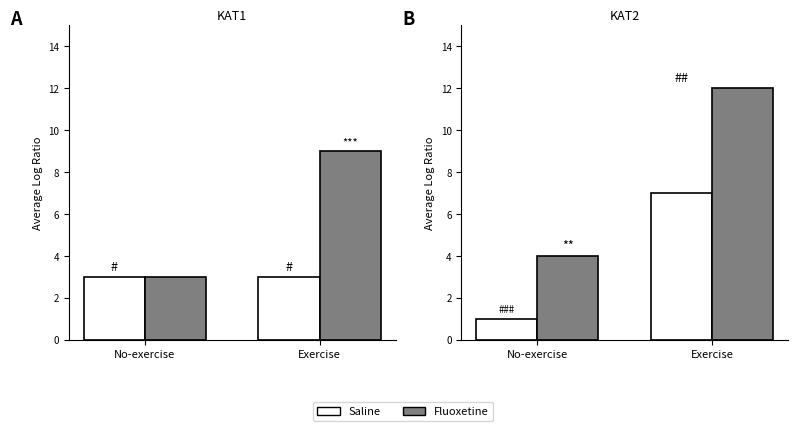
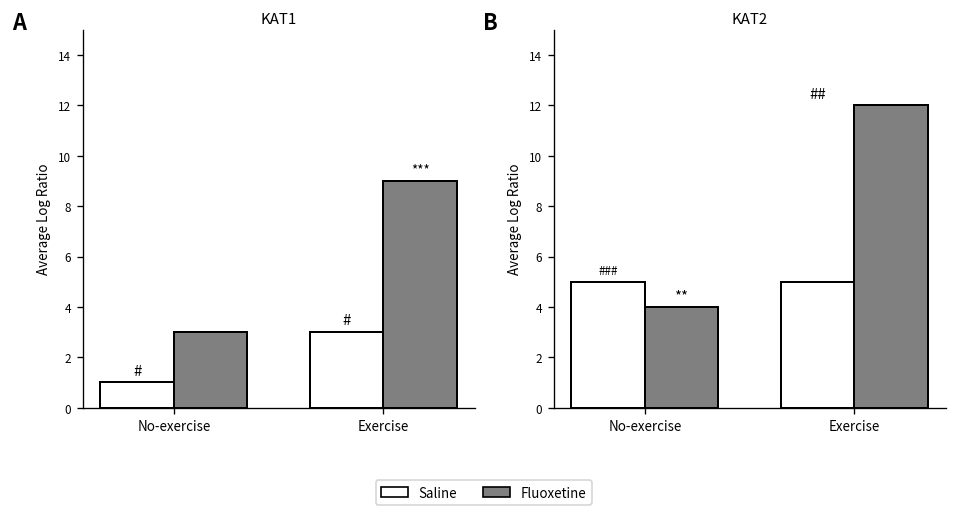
  {
    "KAT1": {
      "Saline": {
-       "No-exercise": 3,
+       "No-exercise": 1,
        "Exercise": 3
      },
      "Fluoxetine": {
        "No-exercise": 3,
        "Exercise": 9
      }
    },
    "KAT2": {
      "Saline": {
-       "No-exercise": 1,
-       "Exercise": 7
+       "No-exercise": 5,
+       "Exercise": 5
      },
      "Fluoxetine": {
        "No-exercise": 4,
        "Exercise": 12
      }
    }
  }
